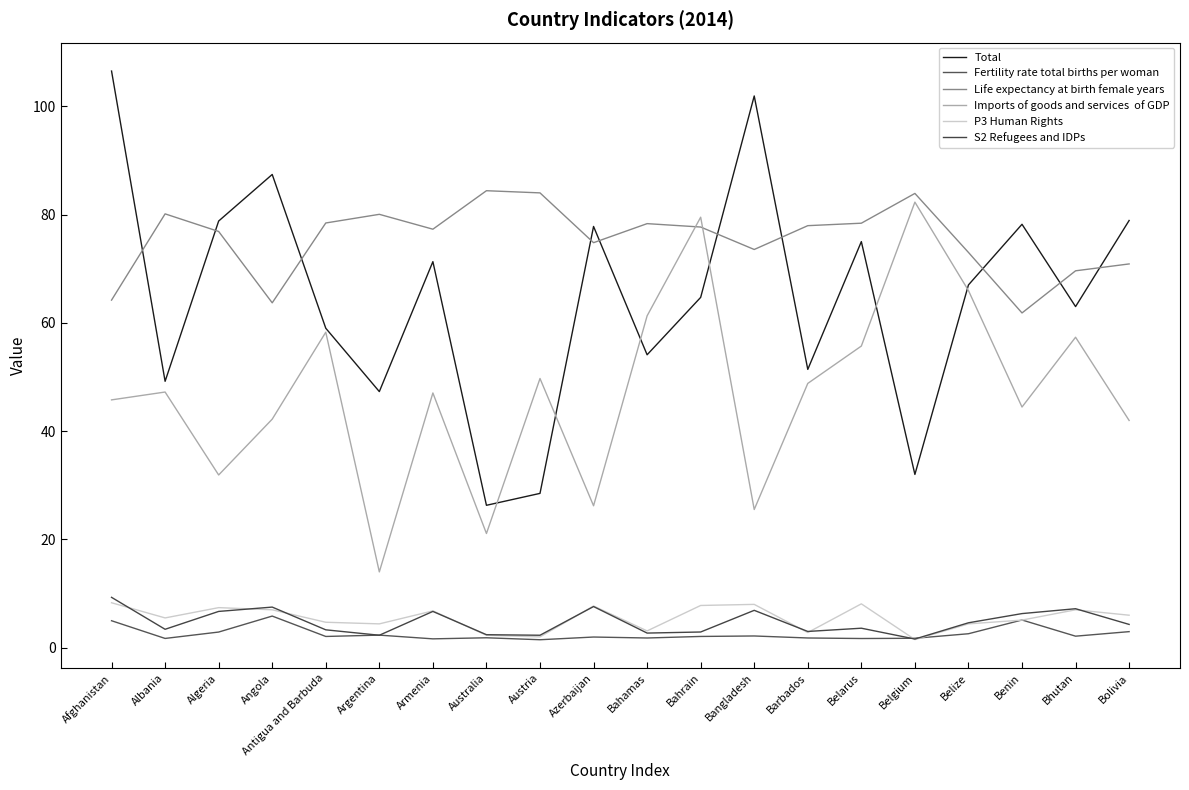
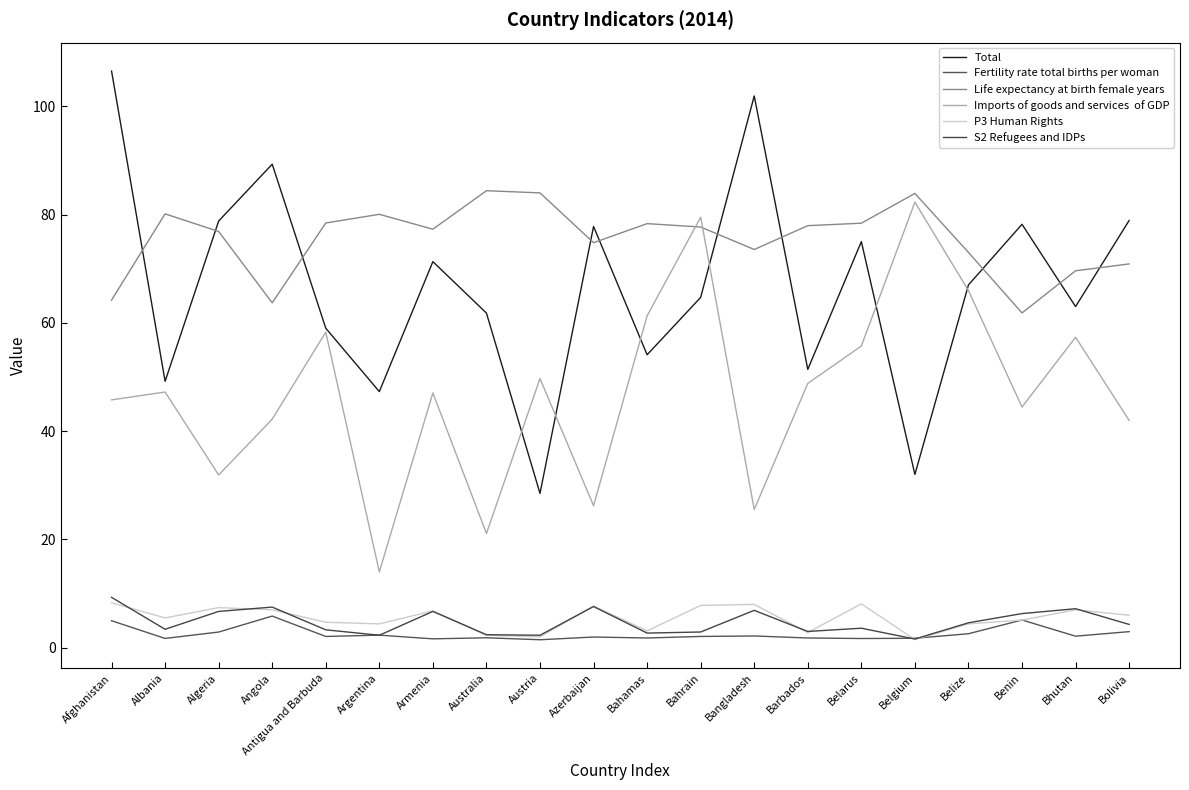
  {
    "Total": {
      "Afghanistan": 107,
      "Albania": 49,
      "Algeria": 79,
-     "Angola": 87,
+     "Angola": 89,
      "Antigua and Barbuda": 59,
      "Argentina": 47,
      "Armenia": 71,
-     "Australia": 26,
+     "Australia": 62,
      "Austria": 29,
      "Azerbaijan": 78,
      "Bahamas": 54,
      "Bahrain": 65,
      "Bangladesh": 102,
      "Barbados": 51,
      "Belarus": 75,
      "Belgium": 32,
      "Belize": 67,
      "Benin": 78,
      "Bhutan": 63,
      "Bolivia": 79
    }
  }
